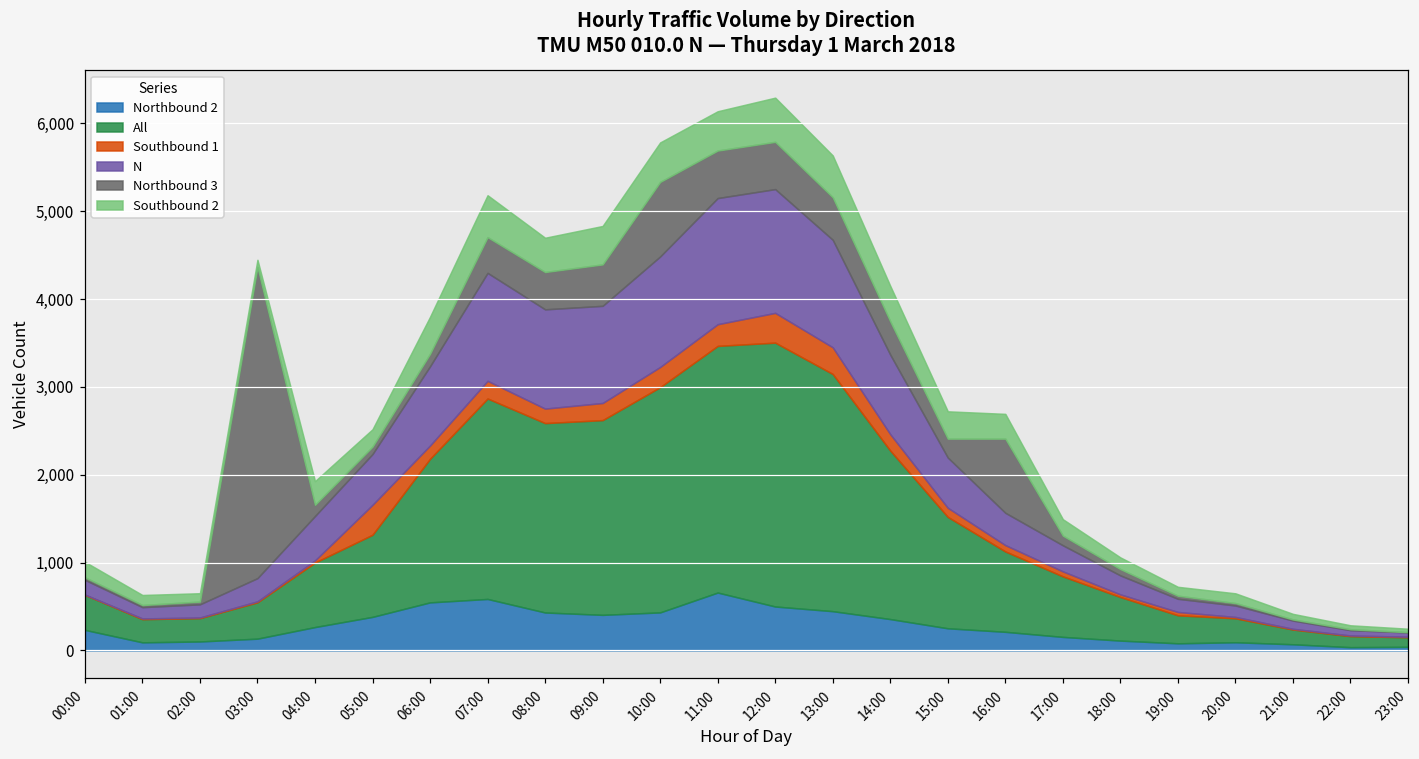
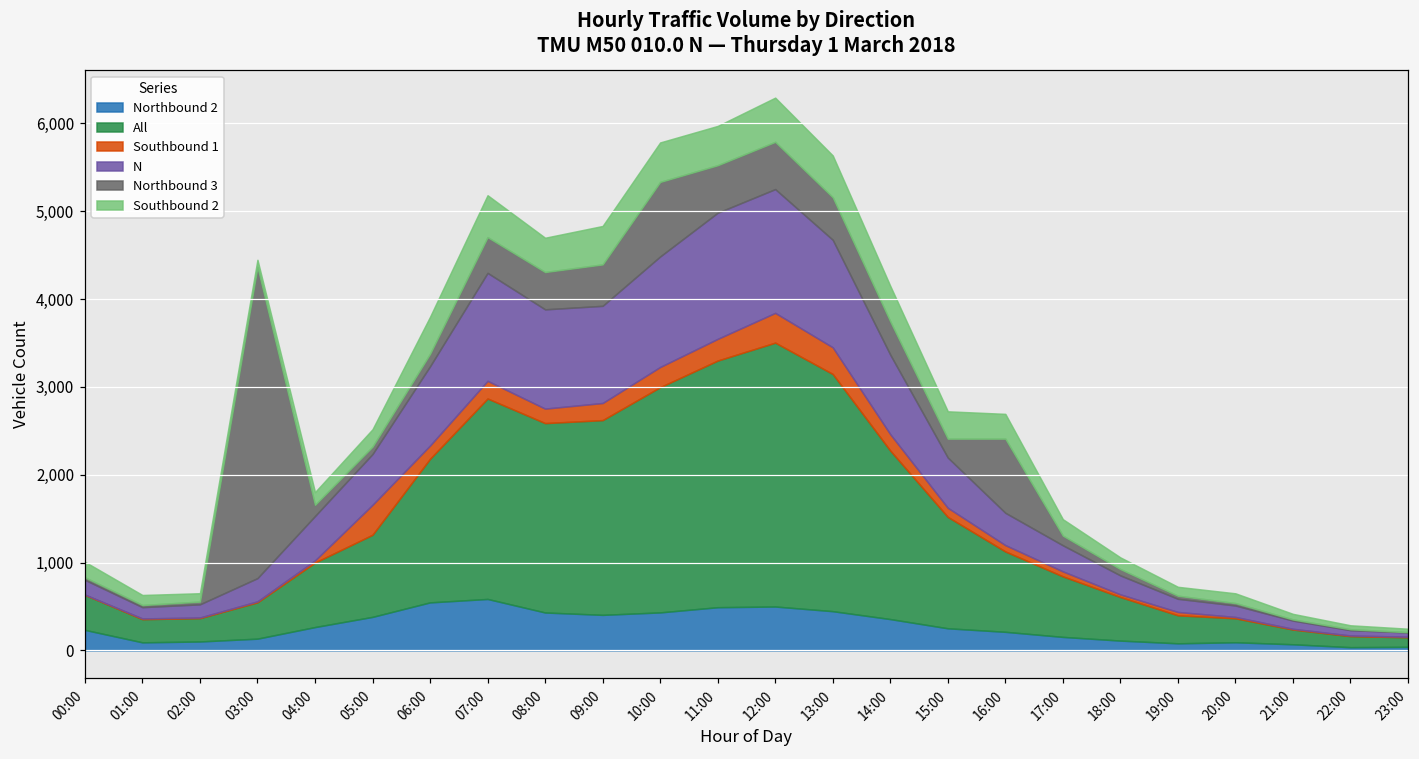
  {
    "Northbound 2": {
      "00:00": "200",
      "01:00": "100",
      "02:00": "100",
      "03:00": "100",
      "04:00": "300",
      "05:00": "400",
      "06:00": "500",
      "07:00": "600",
      "08:00": "400",
      "09:00": "400",
      "10:00": "400",
-     "11:00": "700",
+     "11:00": "500",
      "12:00": "500",
      "13:00": "400",
      "14:00": "400",
      "15:00": "300",
      "16:00": "200",
      "17:00": "200",
      "18:00": "100",
      "19:00": "100",
      "20:00": "100",
      "21:00": "100",
      "22:00": "0",
      "23:00": "0"
    },
    "All": {
      "05:00": "900",
      "06:00": "1,600",
      "07:00": "2,300",
      "08:00": "2,200",
      "09:00": "2,200",
      "10:00": "2,600",
      "11:00": "2,800",
      "12:00": "3,000",
      "13:00": "2,700",
      "14:00": "1,900",
      "15:00": "1,300",
      "16:00": "900",
      "17:00": "700",
      "19:00": "300"
    },
    "Southbound 1": {
      "05:00": "300",
      "06:00": "200",
      "07:00": "200",
      "08:00": "200",
      "09:00": "200",
      "10:00": "200",
      "11:00": "200",
      "12:00": "300",
      "13:00": "300",
      "14:00": "200",
      "15:00": "100",
      "16:00": "100",
      "17:00": "100",
      "19:00": "0"
    },
    "N": {
      "03:00": "300",
      "04:00": "500",
      "05:00": "600",
      "06:00": "900",
      "07:00": "1,200",
      "08:00": "1,100",
      "09:00": "1,100",
      "10:00": "1,300",
      "11:00": "1,400",
      "12:00": "1,400",
      "13:00": "1,200",
      "14:00": "900",
      "15:00": "600",
      "16:00": "400",
      "17:00": "300",
      "18:00": "200",
      "19:00": "200"
    },
    "Northbound 3": {
      "03:00": "3,500",
      "04:00": "100",
      "05:00": "100",
      "06:00": "100",
      "07:00": "400",
      "08:00": "400",
      "09:00": "500",
      "10:00": "800",
      "11:00": "500",
      "12:00": "500",
      "13:00": "500",
      "14:00": "400",
      "15:00": "200",
      "16:00": "800",
      "17:00": "100",
      "18:00": "100",
      "19:00": "0"
    },
    "Southbound 2": {
      "00:00": "200",
      "01:00": "100",
      "02:00": "100",
      "03:00": "100",
-     "04:00": "300",
+     "04:00": "100",
      "05:00": "200",
      "06:00": "400",
      "07:00": "500",
      "08:00": "400",
      "09:00": "400",
      "10:00": "400",
      "11:00": "400",
      "12:00": "500",
      "13:00": "500",
      "14:00": "400",
      "15:00": "300",
      "16:00": "300",
      "17:00": "200",
      "18:00": "100",
      "19:00": "100",
      "20:00": "100",
      "21:00": "100",
      "22:00": "0",
      "23:00": "0"
    }
  }
